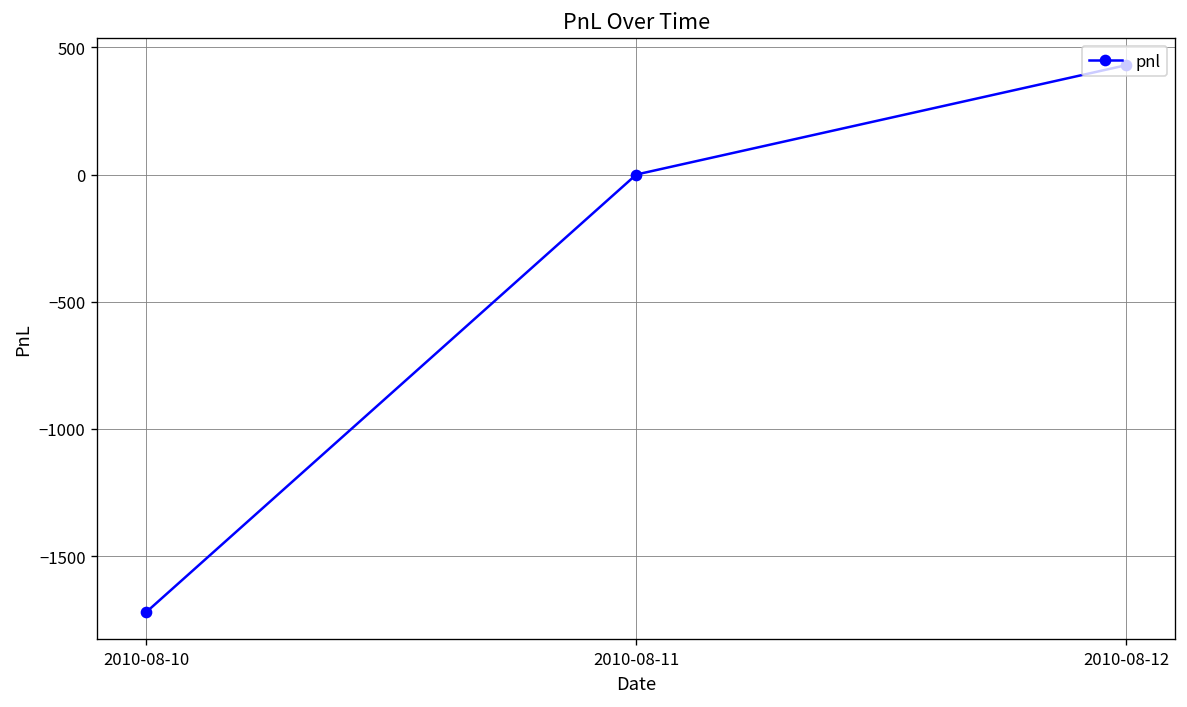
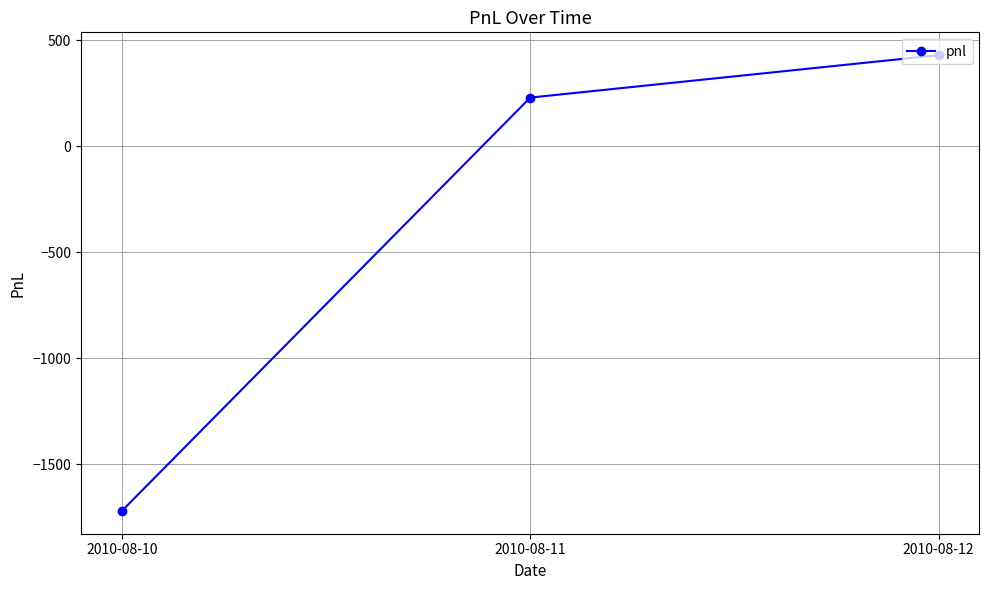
  {
    "2010-08-10": -1720,
-   "2010-08-11": 0
+   "2010-08-11": 230
  }
